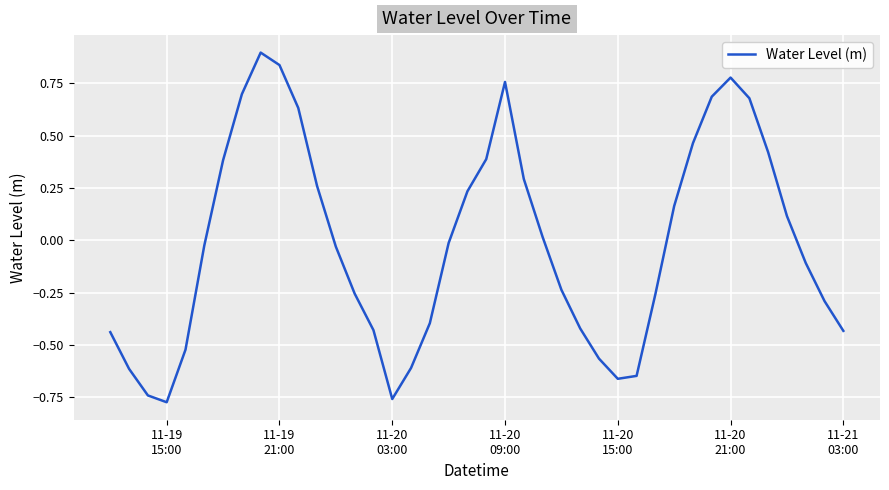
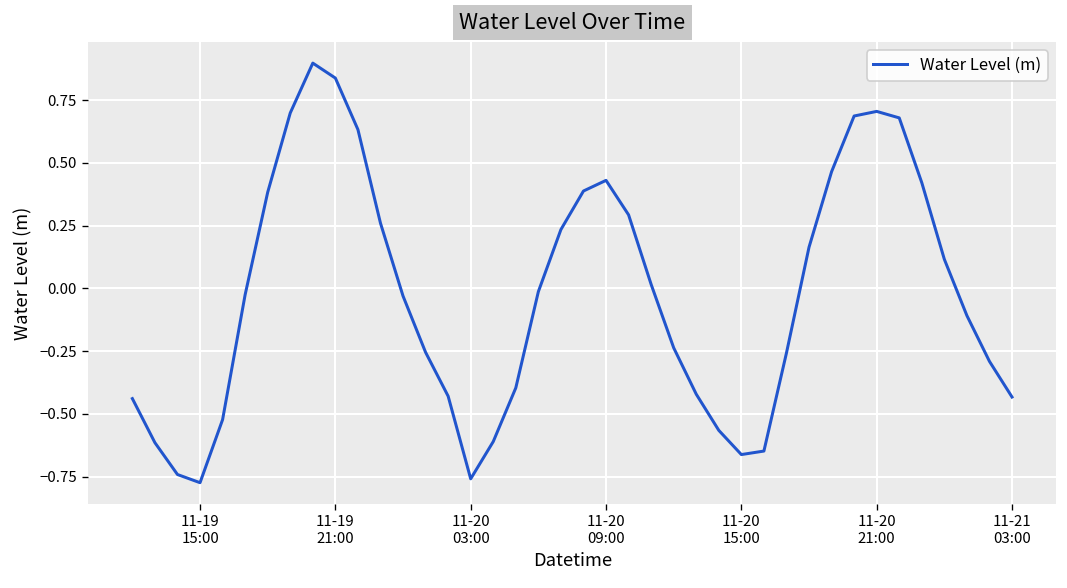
  {
    "11-19 15:00": -0.77,
    "11-19 21:00": 0.84,
    "11-20 03:00": -0.76,
-   "11-20 09:00": 0.76,
+   "11-20 09:00": 0.43,
    "11-20 15:00": -0.66,
-   "11-20 21:00": 0.78,
+   "11-20 21:00": 0.71,
    "11-21 03:00": -0.43
  }
